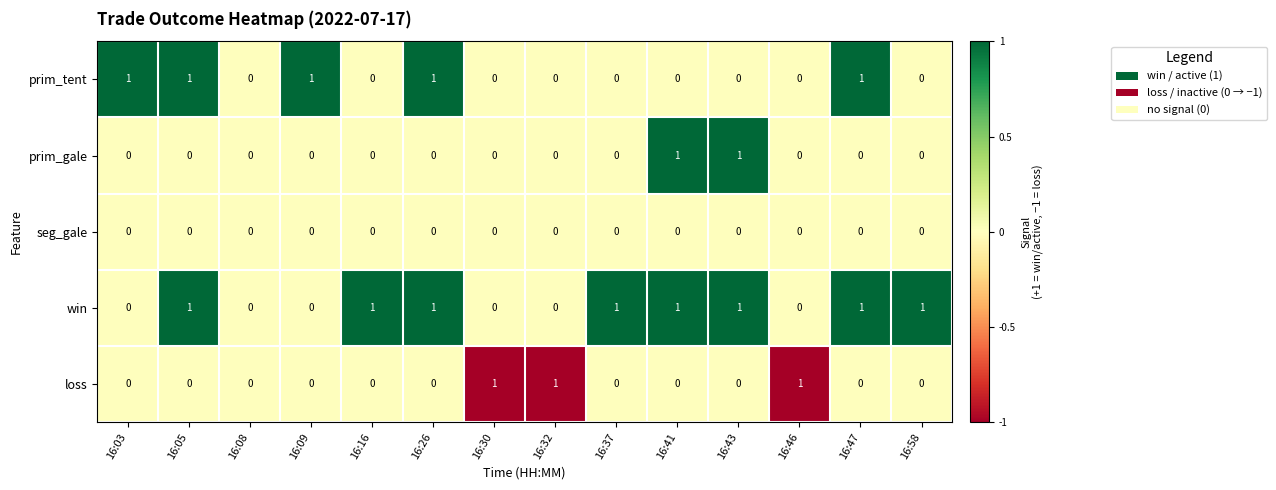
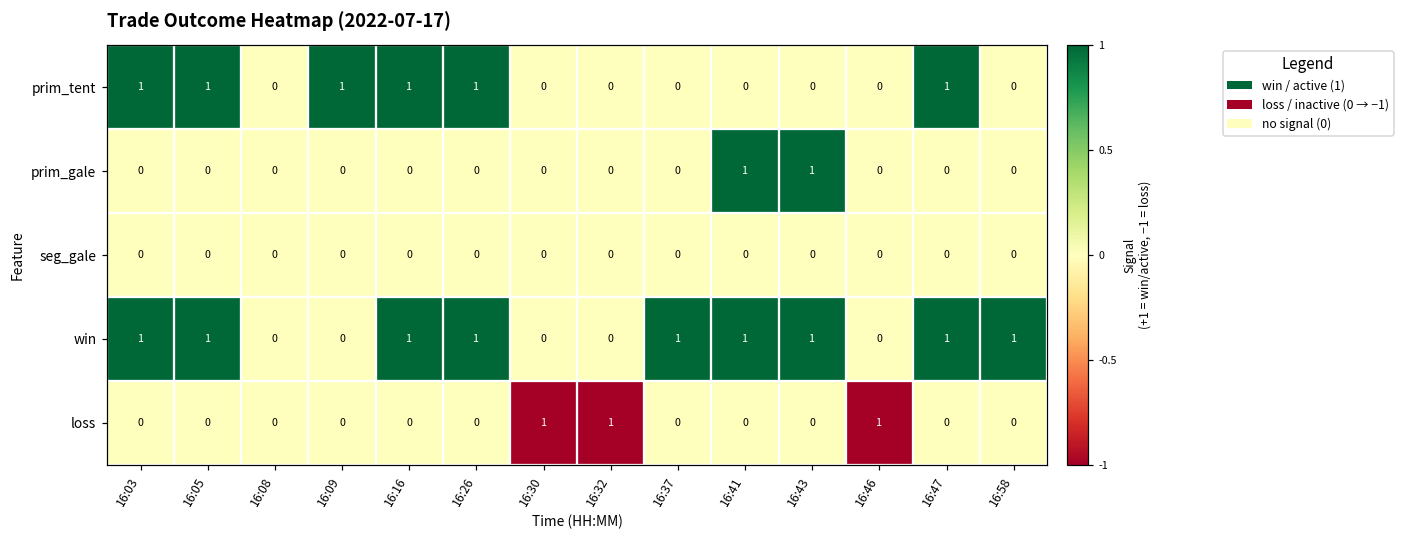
  {
    "prim_tent": {
      "16:03": 1,
      "16:05": 1,
      "16:08": 0,
      "16:09": 1,
-     "16:16": 0,
+     "16:16": 1,
      "16:26": 1,
      "16:30": 0,
      "16:32": 0,
      "16:37": 0,
      "16:41": 0,
      "16:43": 0,
      "16:46": 0,
      "16:47": 1,
      "16:58": 0
    },
    "prim_gale": {
      "16:03": 0,
      "16:05": 0,
      "16:08": 0,
      "16:09": 0,
      "16:16": 0,
      "16:26": 0,
      "16:30": 0,
      "16:32": 0,
      "16:37": 0,
      "16:41": 1,
      "16:43": 1,
      "16:46": 0,
      "16:47": 0,
      "16:58": 0
    },
    "seg_gale": {
      "16:03": 0,
      "16:05": 0,
      "16:08": 0,
      "16:09": 0,
      "16:16": 0,
      "16:26": 0,
      "16:30": 0,
      "16:32": 0,
      "16:37": 0,
      "16:41": 0,
      "16:43": 0,
      "16:46": 0,
      "16:47": 0,
      "16:58": 0
    },
    "win": {
-     "16:03": 0,
+     "16:03": 1,
      "16:05": 1,
      "16:08": 0,
      "16:09": 0,
      "16:16": 1,
      "16:26": 1,
      "16:30": 0,
      "16:32": 0,
      "16:37": 1,
      "16:41": 1,
      "16:43": 1,
      "16:46": 0,
      "16:47": 1,
      "16:58": 1
    },
    "loss": {
      "16:03": 0,
      "16:05": 0,
      "16:08": 0,
      "16:09": 0,
      "16:16": 0,
      "16:26": 0,
      "16:30": 1,
      "16:32": 1,
      "16:37": 0,
      "16:41": 0,
      "16:43": 0,
      "16:46": 1,
      "16:47": 0,
      "16:58": 0
    }
  }
